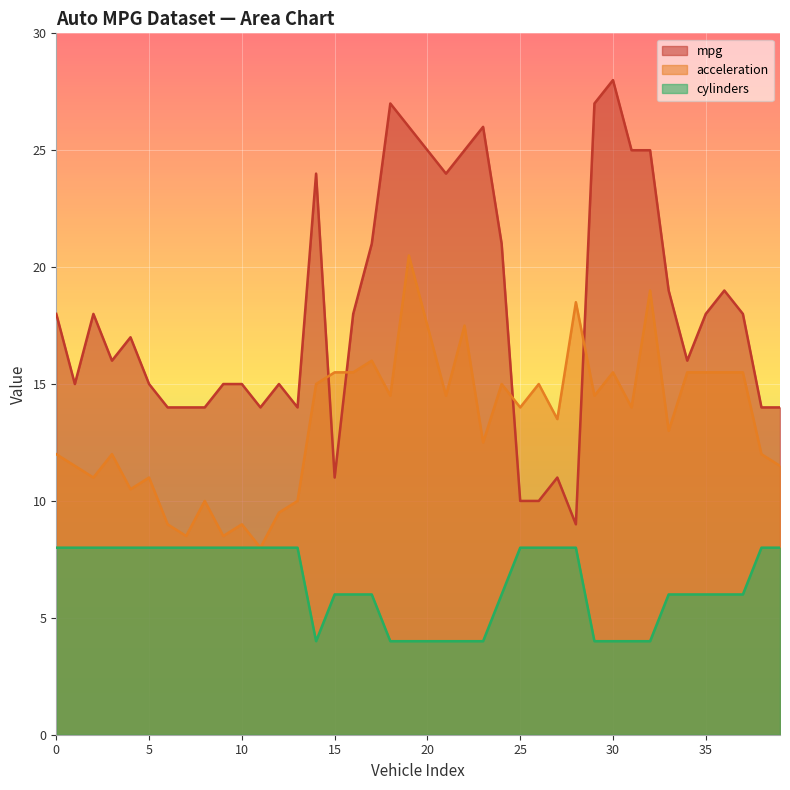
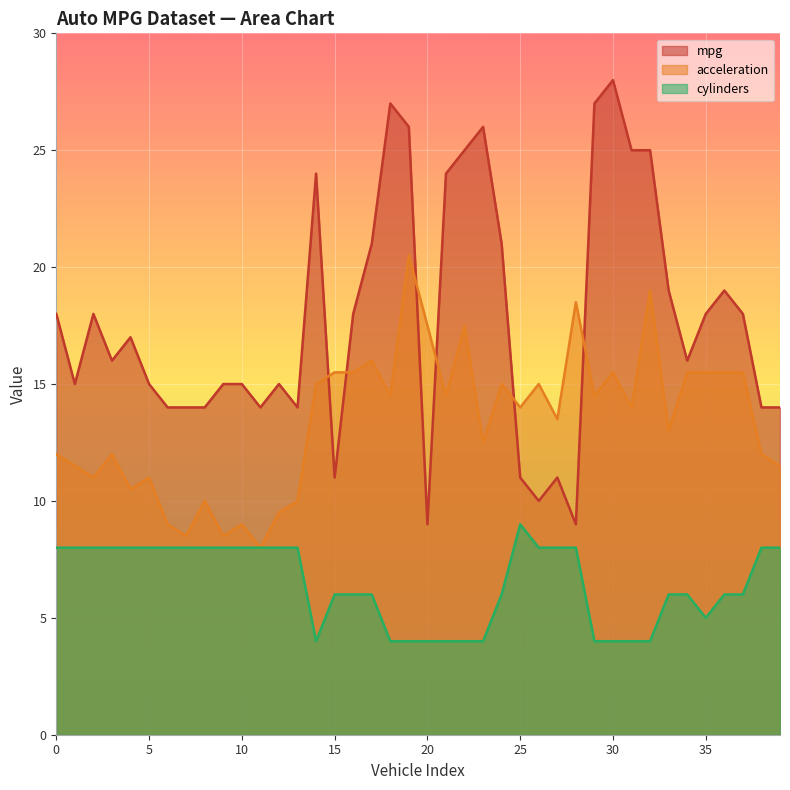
  {
    "mpg": {
      "0": 18,
      "5": 15,
      "10": 15,
      "15": 11,
-     "20": 25,
-     "25": 10,
+     "20": 9,
+     "25": 11,
      "30": 28,
      "35": 18
    },
    "acceleration": {
      "0": 12,
      "5": 11,
      "10": 9,
      "15": 15.5,
      "20": 17.5,
      "25": 14,
      "30": 15.5,
      "35": 15.5
    },
    "cylinders": {
      "0": 8,
      "5": 8,
      "10": 8,
      "15": 6,
      "20": 4,
-     "25": 8,
+     "25": 9,
      "30": 4,
-     "35": 6
+     "35": 5
    }
  }
